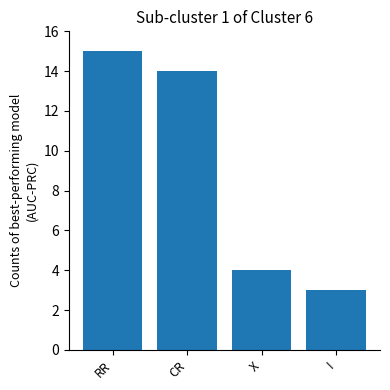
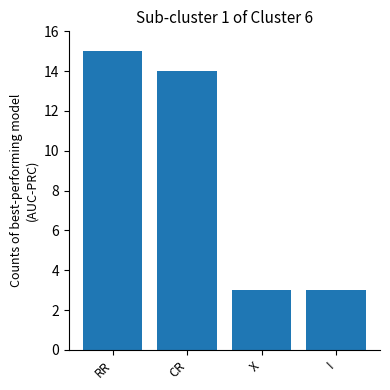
  {
    "RR": 15,
    "CR": 14,
-   "X": 4,
+   "X": 3,
    "I": 3
  }
